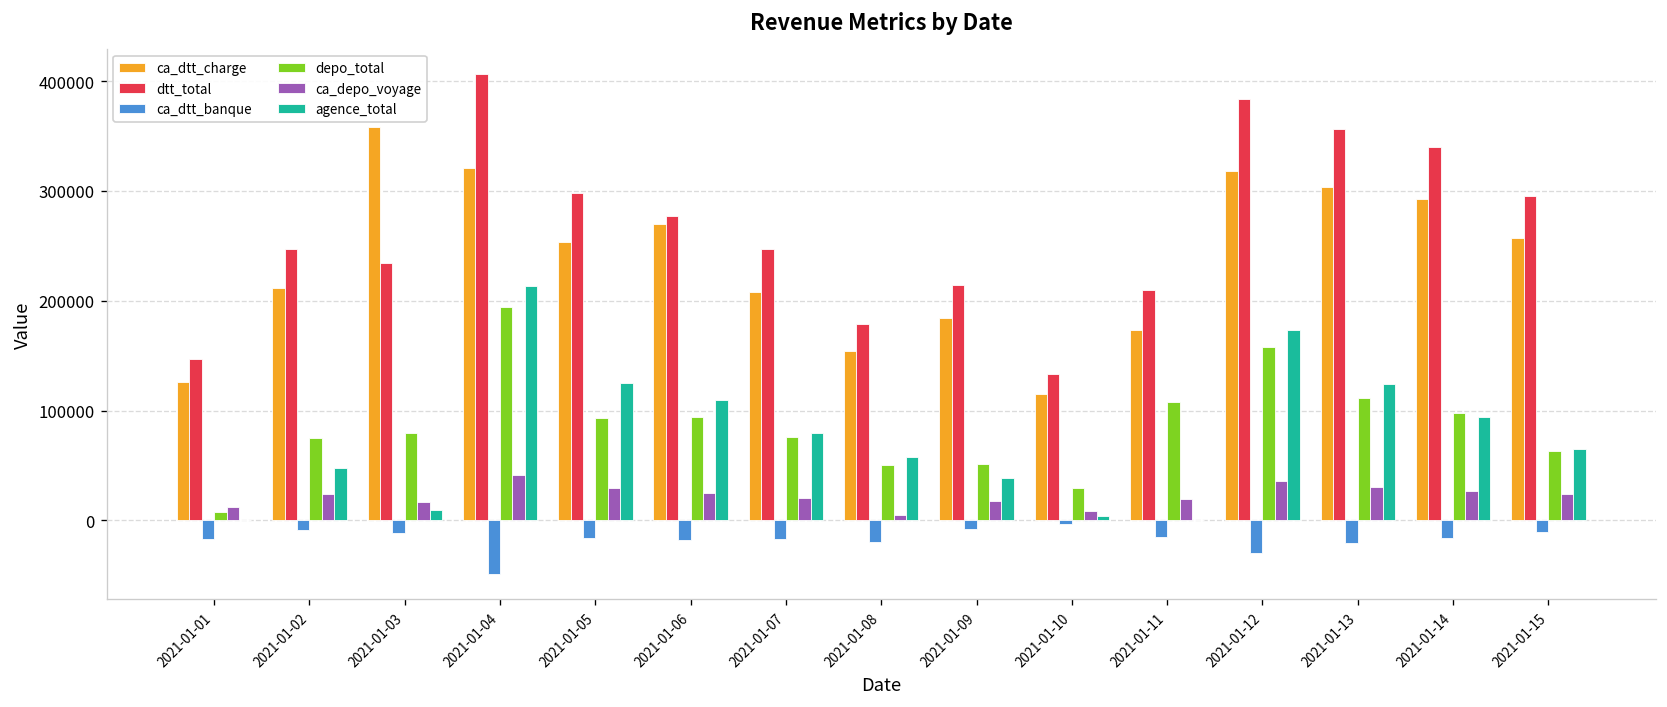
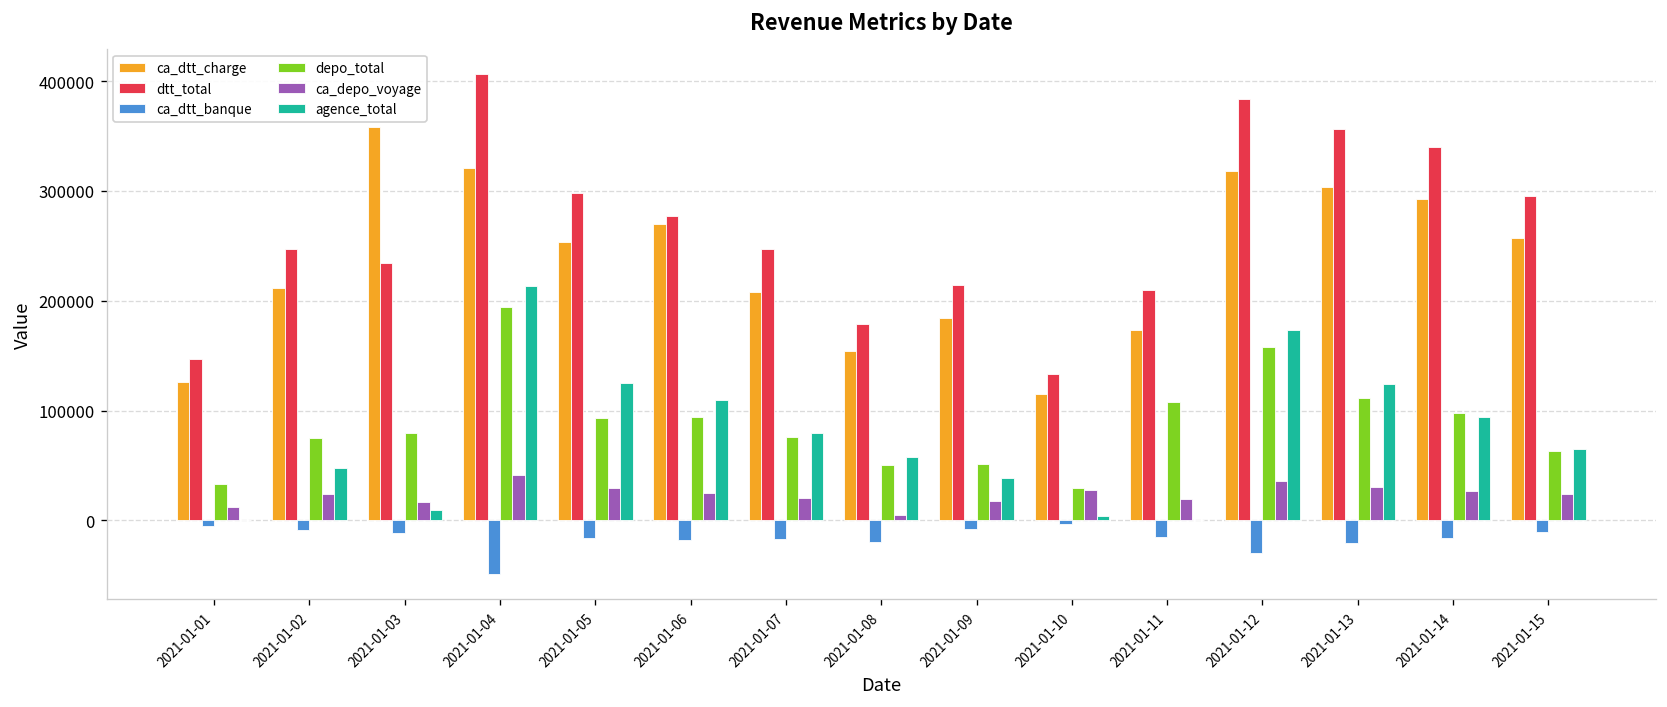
  {
    "ca_dtt_charge": {
      "2021-01-01": 130000,
      "2021-01-02": 210000,
      "2021-01-03": 360000,
      "2021-01-04": 320000,
      "2021-01-05": 250000,
      "2021-01-06": 270000,
      "2021-01-07": 210000,
      "2021-01-08": 150000,
      "2021-01-09": 180000,
      "2021-01-10": 120000,
      "2021-01-11": 170000,
      "2021-01-12": 320000,
      "2021-01-13": 300000,
      "2021-01-14": 290000,
      "2021-01-15": 260000
    },
    "dtt_total": {
      "2021-01-01": 150000,
      "2021-01-02": 250000,
      "2021-01-03": 230000,
      "2021-01-04": 410000,
      "2021-01-05": 300000,
      "2021-01-06": 280000,
      "2021-01-07": 250000,
      "2021-01-08": 180000,
      "2021-01-09": 210000,
      "2021-01-10": 130000,
      "2021-01-11": 210000,
      "2021-01-12": 380000,
      "2021-01-13": 360000,
      "2021-01-14": 340000,
      "2021-01-15": 300000
    },
    "ca_dtt_banque": {
-     "2021-01-01": -20000,
+     "2021-01-01": 0,
      "2021-01-02": -10000,
      "2021-01-03": -10000,
      "2021-01-04": -50000,
      "2021-01-05": -20000,
      "2021-01-06": -20000,
      "2021-01-07": -20000,
      "2021-01-08": -20000,
      "2021-01-09": -10000,
      "2021-01-10": 0,
      "2021-01-11": -20000,
      "2021-01-12": -30000,
      "2021-01-13": -20000,
      "2021-01-14": -20000,
      "2021-01-15": -10000
    },
    "depo_total": {
-     "2021-01-01": 10000,
+     "2021-01-01": 30000,
      "2021-01-02": 70000,
      "2021-01-03": 80000,
      "2021-01-04": 190000,
      "2021-01-05": 90000,
      "2021-01-06": 90000,
      "2021-01-07": 80000,
      "2021-01-08": 50000,
      "2021-01-09": 50000,
      "2021-01-10": 30000,
      "2021-01-11": 110000,
      "2021-01-12": 160000,
      "2021-01-13": 110000,
      "2021-01-14": 100000,
      "2021-01-15": 60000
    },
    "ca_depo_voyage": {
      "2021-01-01": 10000,
      "2021-01-02": 20000,
      "2021-01-03": 20000,
      "2021-01-04": 40000,
      "2021-01-05": 30000,
      "2021-01-06": 20000,
      "2021-01-07": 20000,
      "2021-01-08": 0,
      "2021-01-09": 20000,
-     "2021-01-10": 10000,
+     "2021-01-10": 30000,
      "2021-01-11": 20000,
      "2021-01-12": 40000,
      "2021-01-13": 30000,
      "2021-01-14": 30000,
      "2021-01-15": 20000
    },
    "agence_total": {
      "2021-01-01": 0,
      "2021-01-02": 50000,
      "2021-01-03": 10000,
      "2021-01-04": 210000,
      "2021-01-05": 130000,
      "2021-01-06": 110000,
      "2021-01-07": 80000,
      "2021-01-08": 60000,
      "2021-01-09": 40000,
      "2021-01-10": 0,
      "2021-01-11": 0,
      "2021-01-12": 170000,
      "2021-01-13": 120000,
      "2021-01-14": 90000,
      "2021-01-15": 60000
    }
  }
